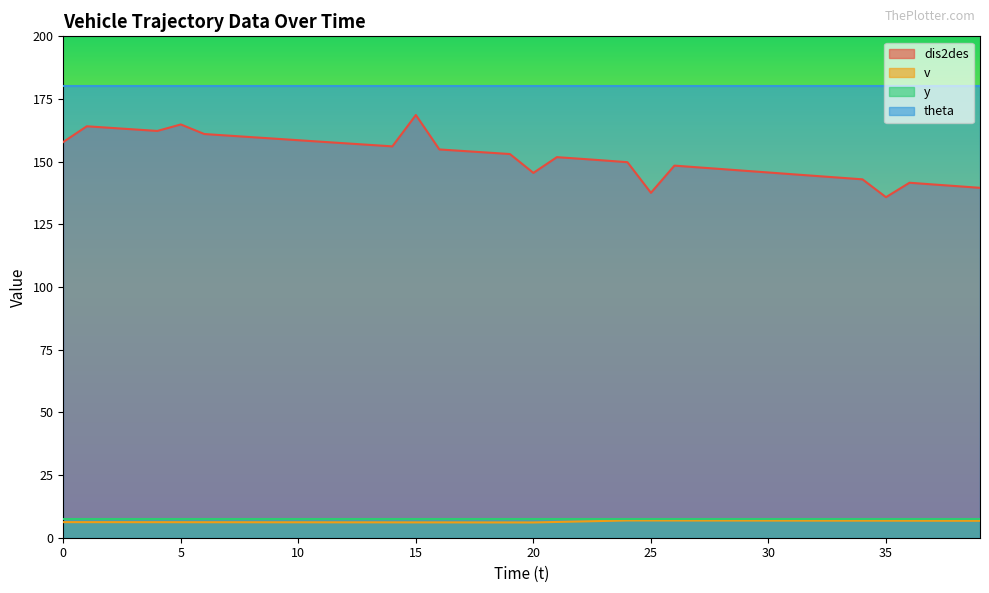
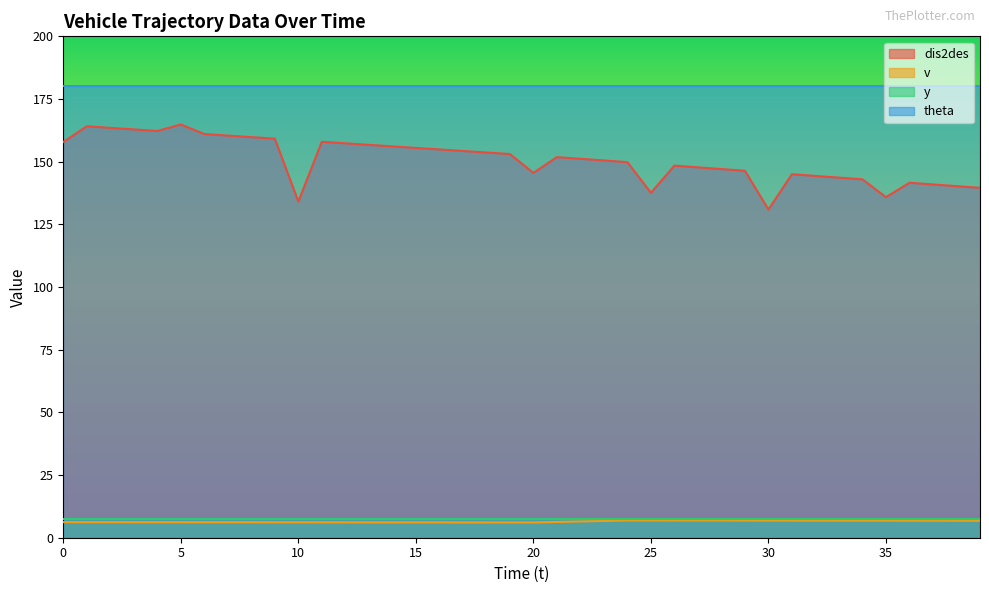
  {
    "dis2des": {
      "0": 158,
      "5": 165,
-     "10": 159,
-     "15": 169,
+     "10": 134,
+     "15": 155,
      "20": 146,
      "25": 138,
-     "30": 146,
+     "30": 131,
      "35": 136
    },
    "v": {
      "0": 6,
      "5": 6,
      "10": 6,
      "15": 6,
      "20": 6
    },
    "y": {
      "0": 8,
      "5": 8,
      "10": 8,
      "15": 8,
      "20": 8
    },
    "theta": {
      "0": 180,
      "5": 180,
      "10": 180,
      "15": 180,
      "20": 180,
      "25": 180,
      "30": 180
    }
  }
